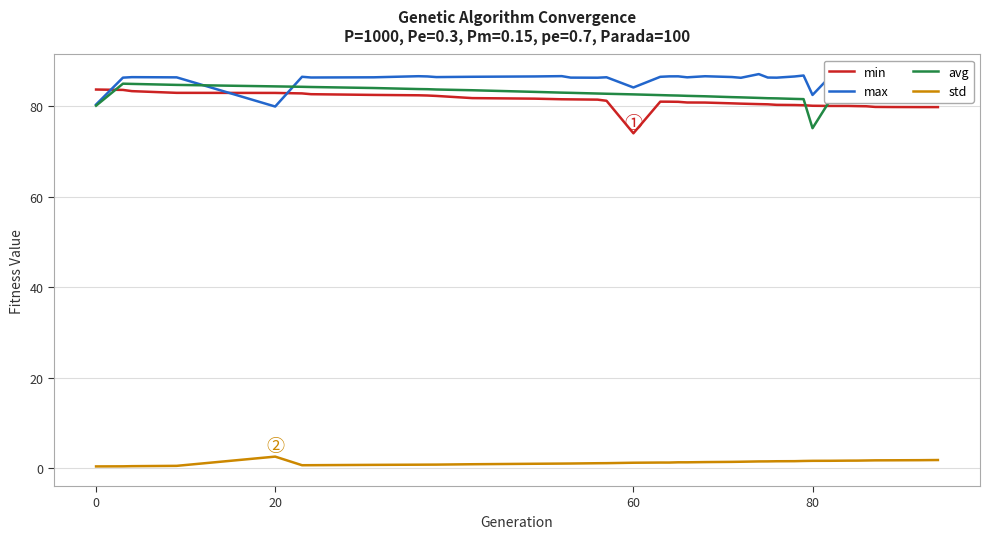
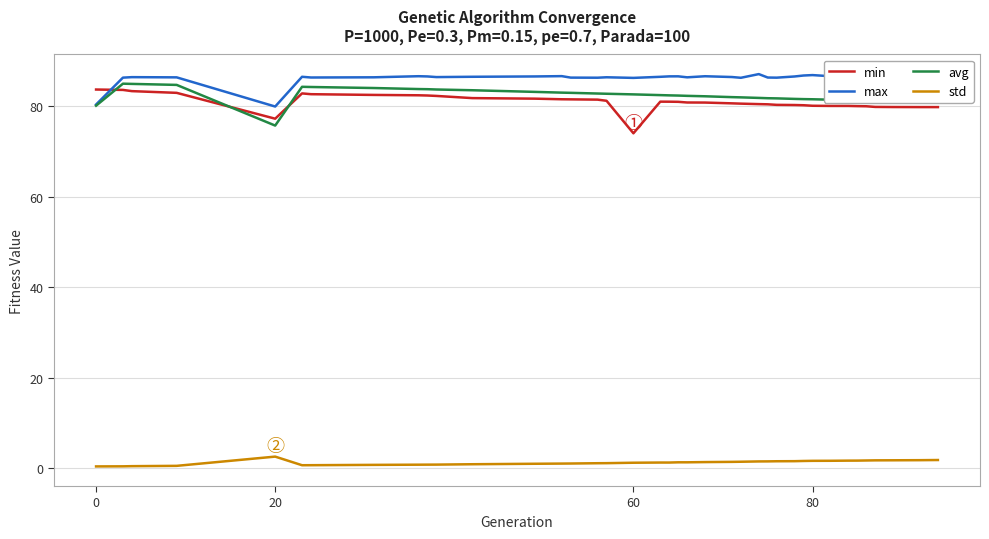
  {
    "min": {
      "0": 84,
-     "20": 83,
+     "20": 77,
      "60": 74,
      "80": 80
    },
    "max": {
      "20": 80,
-     "60": 84,
-     "80": 82
+     "60": 86,
+     "80": 87
    },
    "avg": {
-     "20": 84,
+     "20": 76,
      "60": 83,
-     "80": 75
+     "80": 81
    },
    "std": {
      "0": 0,
      "20": 3,
      "60": 1,
      "80": 2
    }
  }
